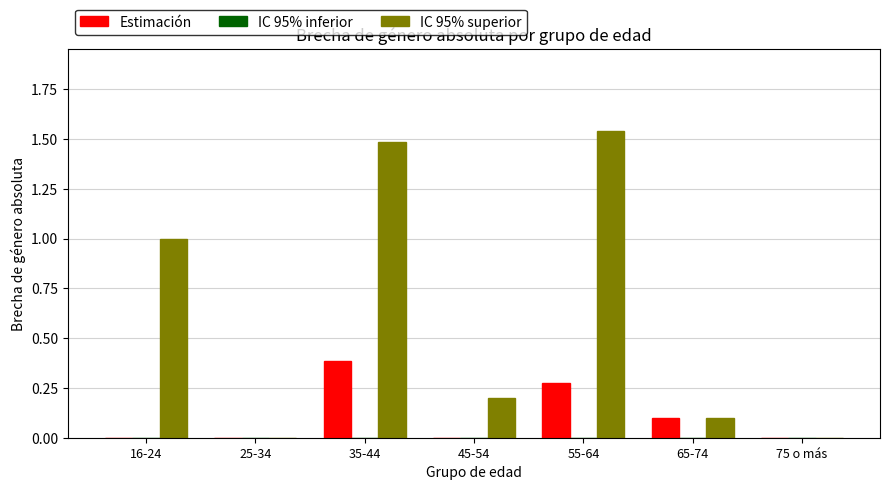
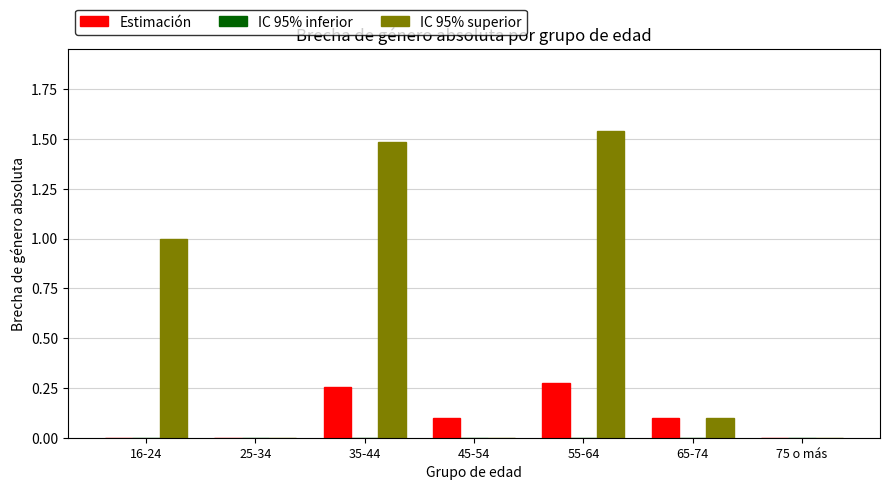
  {
    "Estimación": {
      "16-24": 0.00,
      "25-34": 0.00,
-     "35-44": 0.38,
-     "45-54": 0.0,
+     "35-44": 0.25,
+     "45-54": 0.1,
      "55-64": 0.28,
      "65-74": 0.10,
      "75 o más": 0.00
    },
    "IC 95% inferior": {
      "16-24": 0.00,
      "25-34": 0.00,
      "35-44": 0.00,
      "45-54": 0.00,
      "55-64": 0.00,
      "65-74": 0.00,
      "75 o más": 0.00
    },
    "IC 95% superior": {
      "16-24": 1.0,
      "25-34": 0.0,
      "35-44": 1.48,
-     "45-54": 0.2,
+     "45-54": 0.0,
      "55-64": 1.54,
      "65-74": 0.1,
      "75 o más": 0.0
    }
  }
